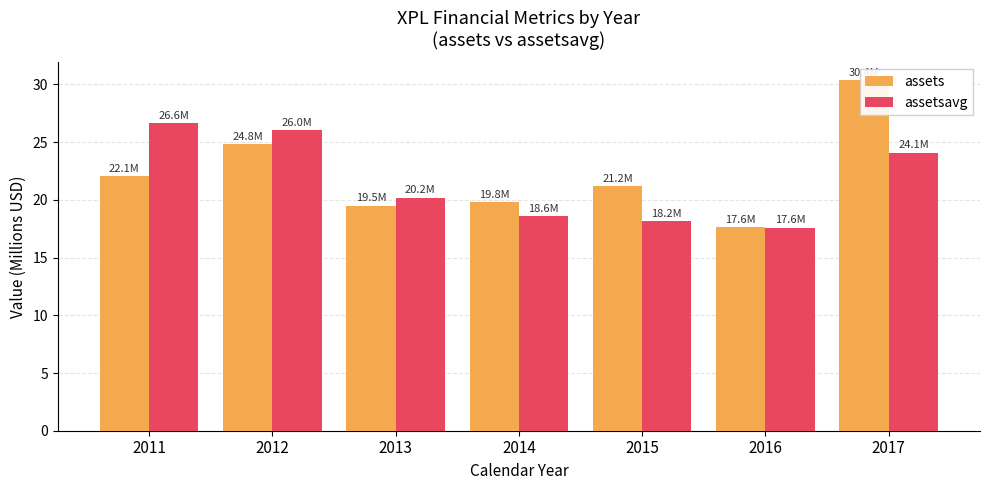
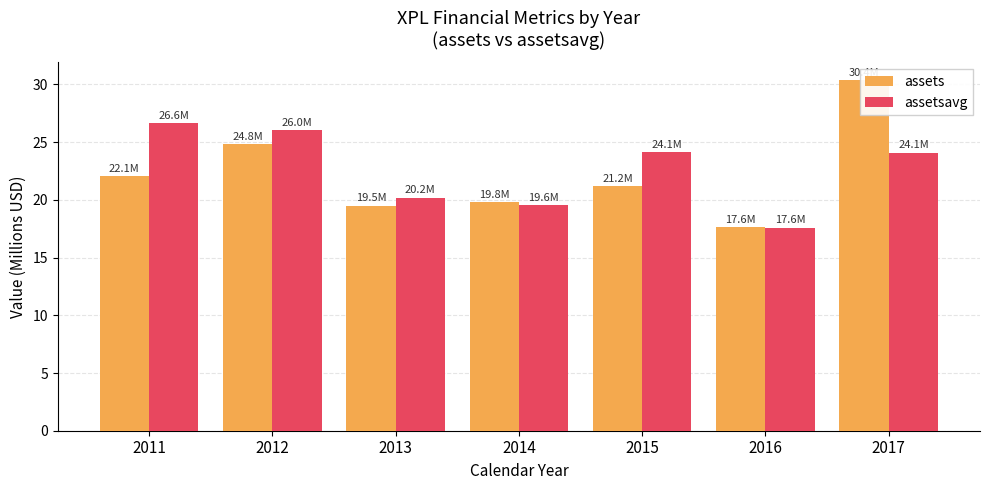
  {
    "assets": {
      "2011": "22.1M",
      "2012": "24.8M",
      "2013": "19.5M",
      "2014": "19.8M",
      "2015": "21.2M",
      "2016": "17.6M"
    },
    "assetsavg": {
      "2011": "26.6M",
      "2012": "26.0M",
      "2013": "20.2M",
-     "2014": "18.6M",
-     "2015": "18.2M",
+     "2014": "19.6M",
+     "2015": "24.1M",
      "2016": "17.6M",
      "2017": "24.1M"
    }
  }
